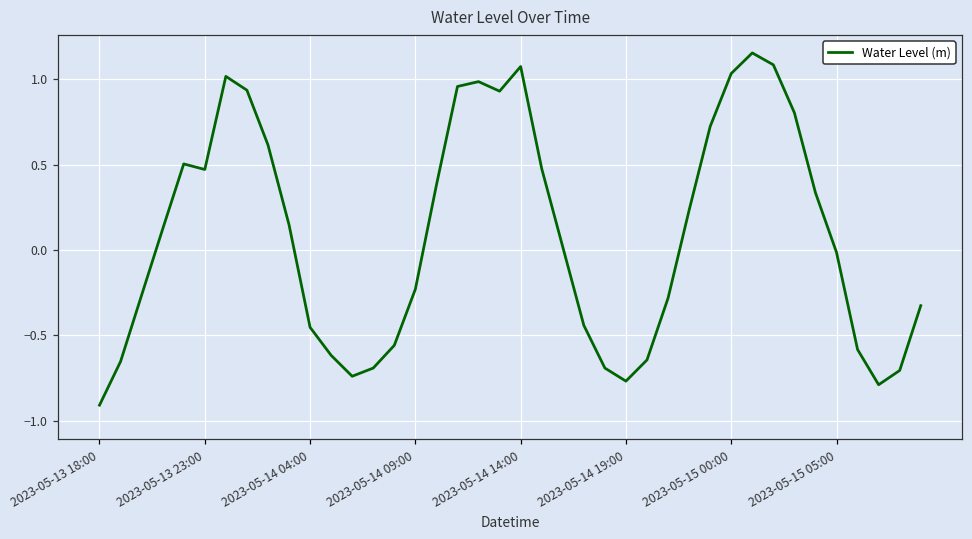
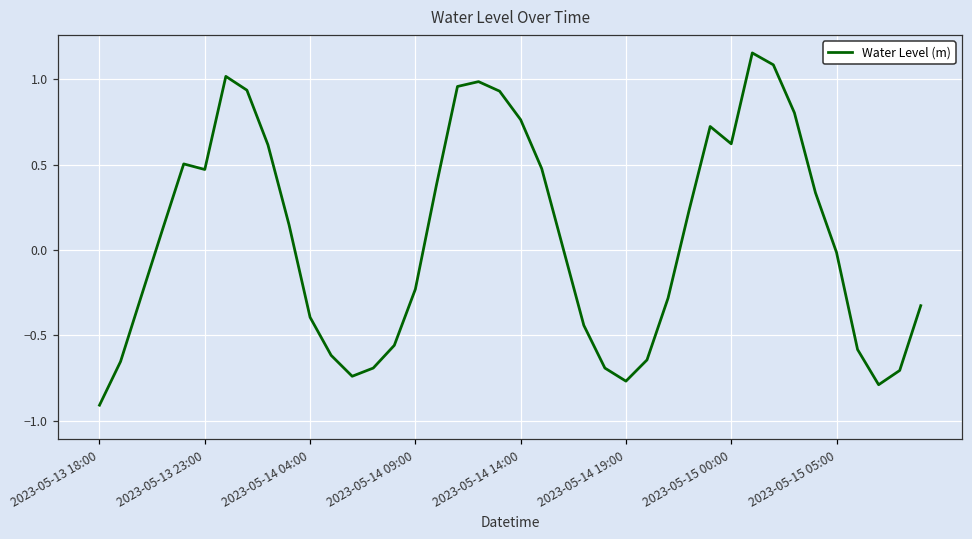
  {
    "2023-05-13 18:00": -0.91,
    "2023-05-13 23:00": 0.47,
-   "2023-05-14 04:00": -0.45,
+   "2023-05-14 04:00": -0.39,
    "2023-05-14 09:00": -0.23,
-   "2023-05-14 14:00": 1.07,
+   "2023-05-14 14:00": 0.76,
    "2023-05-14 19:00": -0.77,
-   "2023-05-15 00:00": 1.03,
+   "2023-05-15 00:00": 0.62,
    "2023-05-15 05:00": -0.01
  }
